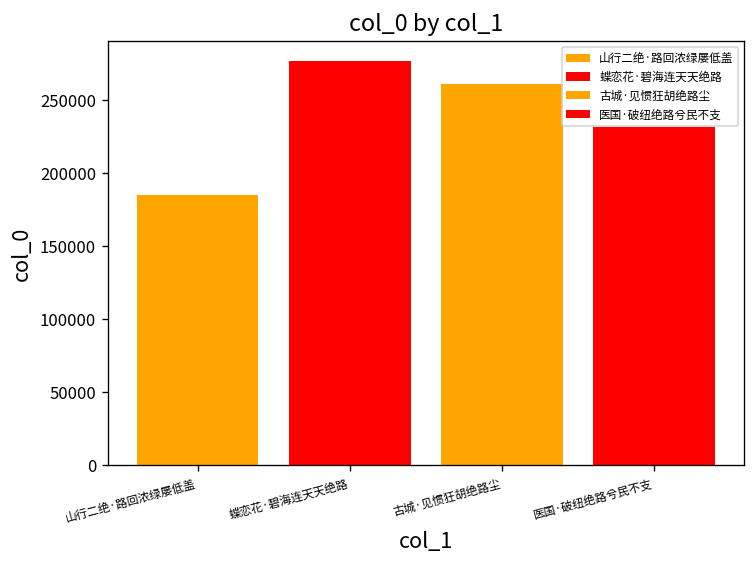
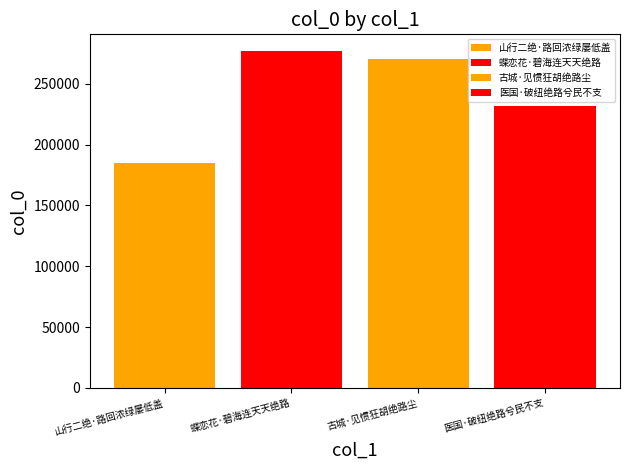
  {
    "山行二绝·路回浓绿屡低盖": 185000,
    "蝶恋花·碧海连天天绝路": 277000,
-   "古城·见惯狂胡绝路尘": 261000,
+   "古城·见惯狂胡绝路尘": 270000,
    "医国·破纽绝路兮民不支": 232000
  }
